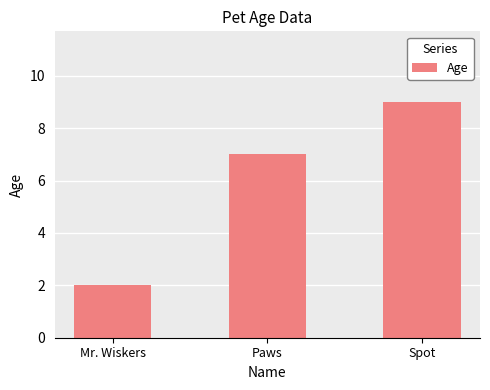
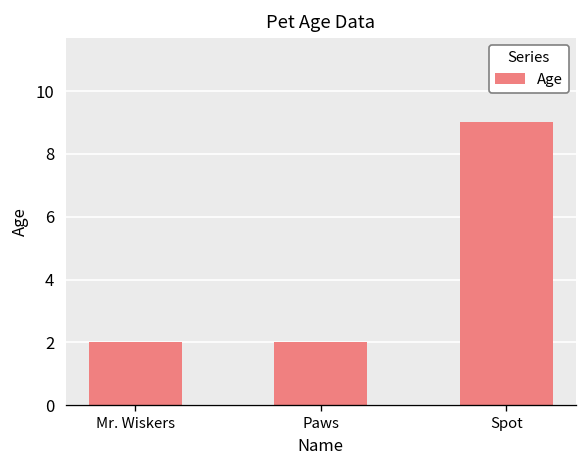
  {
    "Mr. Wiskers": 2,
-   "Paws": 7,
+   "Paws": 2,
    "Spot": 9
  }
